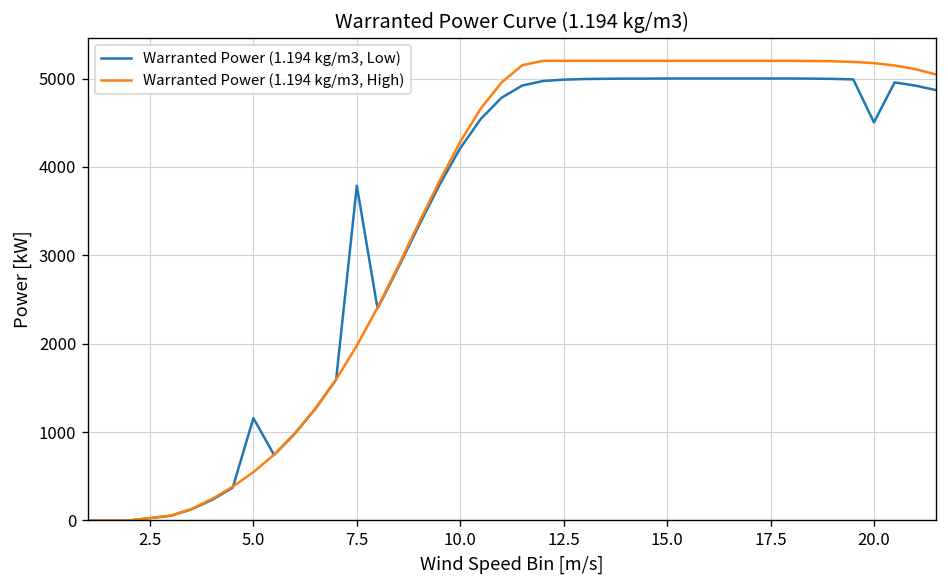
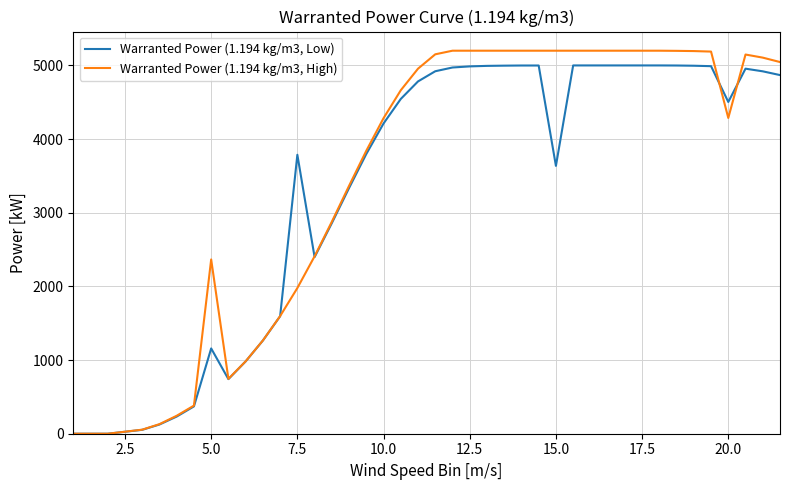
  {
    "Warranted Power (1.194 kg/m3, Low)": {
      "5.0": 1200,
      "7.5": 3800,
      "10.0": 4200,
      "12.5": 5000,
-     "15.0": 5000,
+     "15.0": 3600,
      "17.5": 5000,
      "20.0": 4500
    },
    "Warranted Power (1.194 kg/m3, High)": {
-     "5.0": 500,
+     "5.0": 2400,
      "7.5": 2000,
      "10.0": 4300,
      "12.5": 5200,
      "15.0": 5200,
      "17.5": 5200,
-     "20.0": 5200
+     "20.0": 4300
    }
  }
